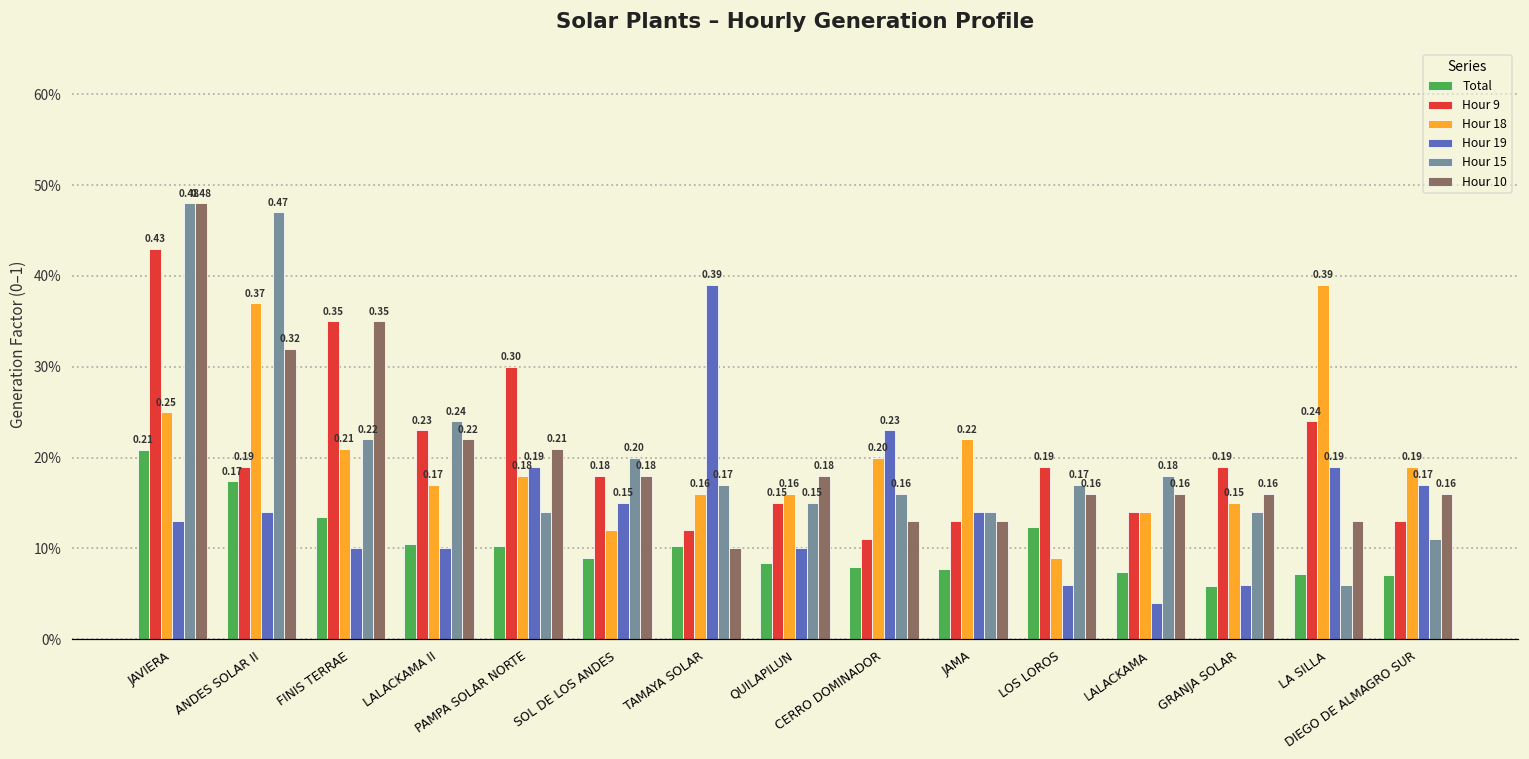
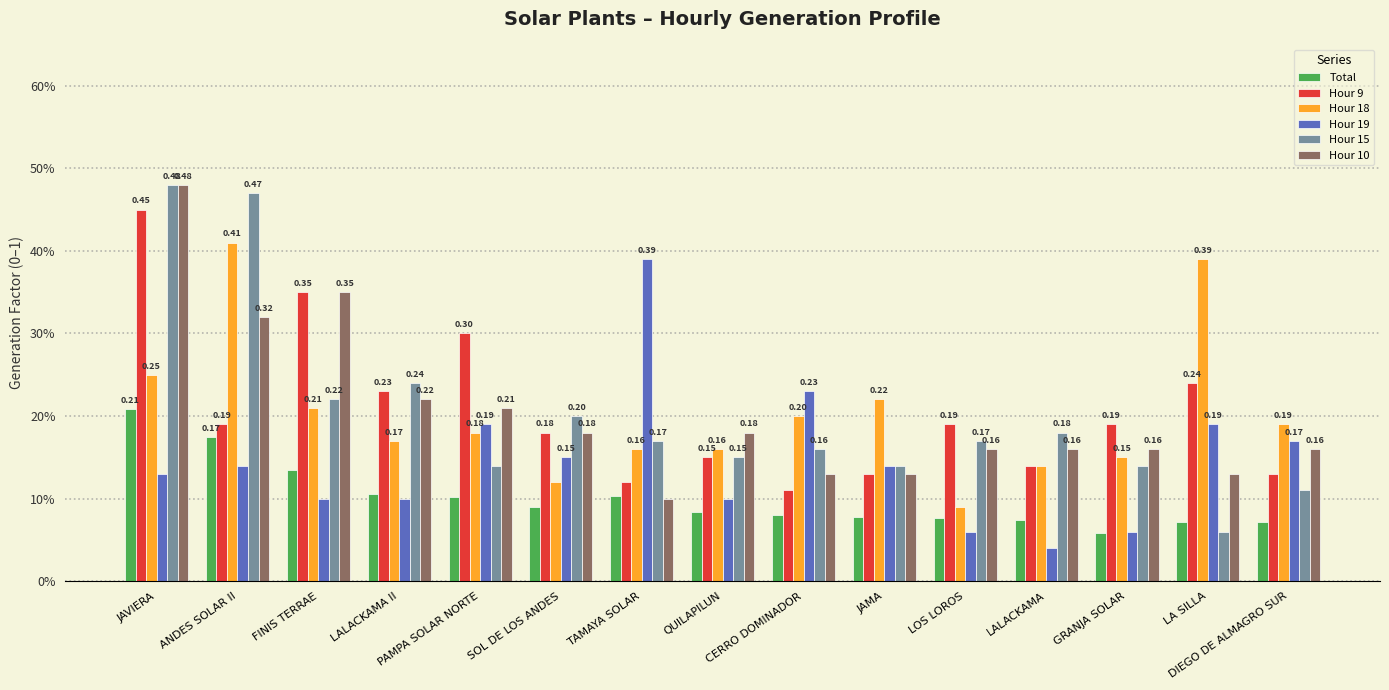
  {
    "Total": {
      "FINIS TERRAE": "13%",
      "LALACKAMA II": "11%",
      "PAMPA SOLAR NORTE": "10%",
      "SOL DE LOS ANDES": "9%",
      "TAMAYA SOLAR": "10%",
      "QUILAPILUN": "8%",
      "CERRO DOMINADOR": "8%",
      "JAMA": "8%",
-     "LOS LOROS": "12%",
+     "LOS LOROS": "8%",
      "LALACKAMA": "7%",
      "GRANJA SOLAR": "6%",
      "LA SILLA": "7%",
      "DIEGO DE ALMAGRO SUR": "7%"
    },
    "Hour 9": {
-     "JAVIERA": "0.43",
+     "JAVIERA": "0.45",
      "ANDES SOLAR II": "0.19",
      "FINIS TERRAE": "0.35",
      "LALACKAMA II": "0.23",
      "PAMPA SOLAR NORTE": "0.30",
      "SOL DE LOS ANDES": "0.18",
      "QUILAPILUN": "0.15",
      "LOS LOROS": "0.19",
      "GRANJA SOLAR": "0.19",
      "LA SILLA": "0.24"
    },
    "Hour 18": {
      "JAVIERA": "0.25",
-     "ANDES SOLAR II": "0.37",
+     "ANDES SOLAR II": "0.41",
      "FINIS TERRAE": "0.21",
      "LALACKAMA II": "0.17",
      "PAMPA SOLAR NORTE": "0.18",
      "TAMAYA SOLAR": "0.16",
      "QUILAPILUN": "0.16",
      "CERRO DOMINADOR": "0.20",
      "JAMA": "0.22",
      "GRANJA SOLAR": "0.15",
      "LA SILLA": "0.39",
      "DIEGO DE ALMAGRO SUR": "0.19"
    },
    "Hour 10": {
      "ANDES SOLAR II": "0.32",
      "FINIS TERRAE": "0.35",
      "LALACKAMA II": "0.22",
      "PAMPA SOLAR NORTE": "0.21",
      "SOL DE LOS ANDES": "0.18",
      "QUILAPILUN": "0.18",
      "LOS LOROS": "0.16",
      "LALACKAMA": "0.16",
      "GRANJA SOLAR": "0.16",
      "DIEGO DE ALMAGRO SUR": "0.16"
    }
  }
